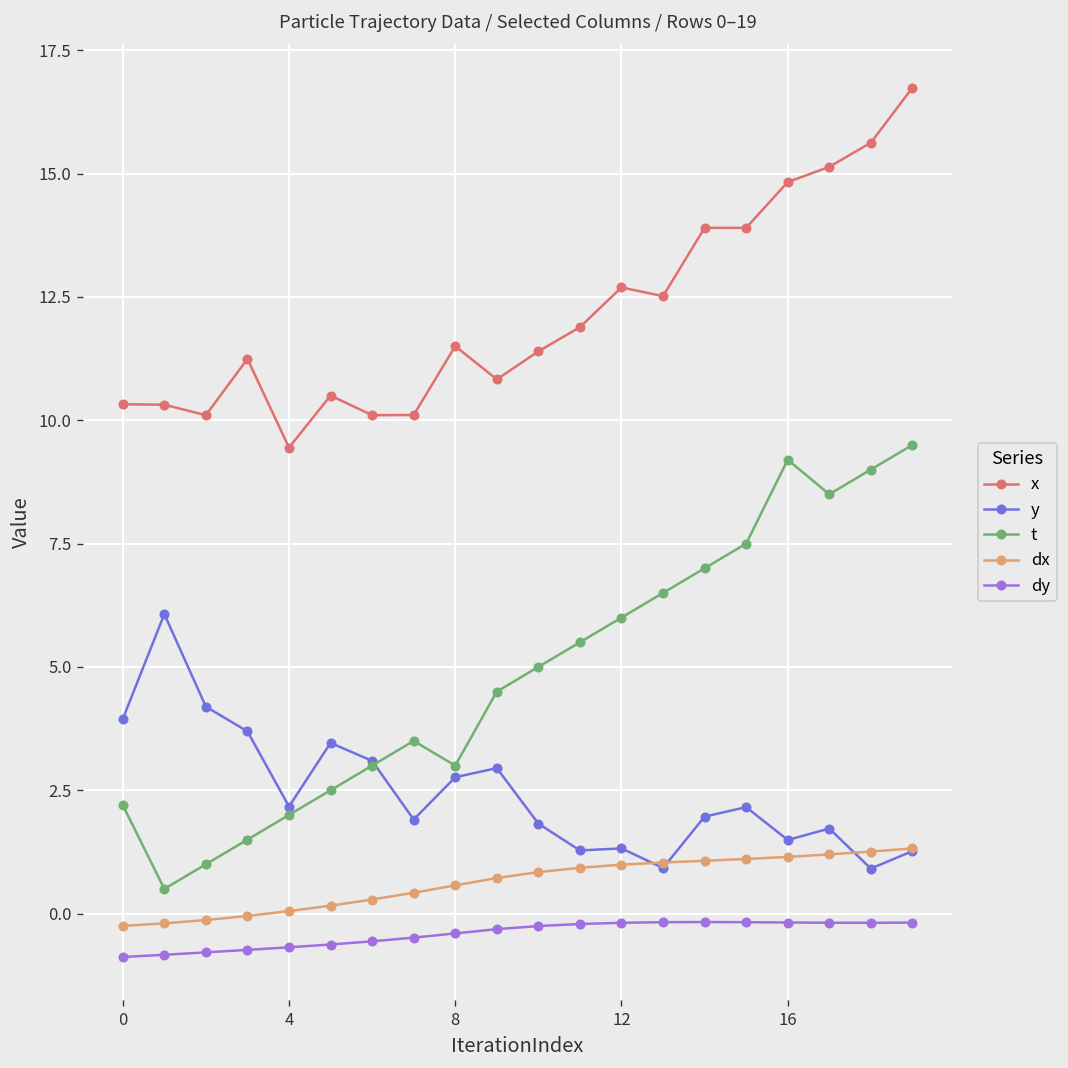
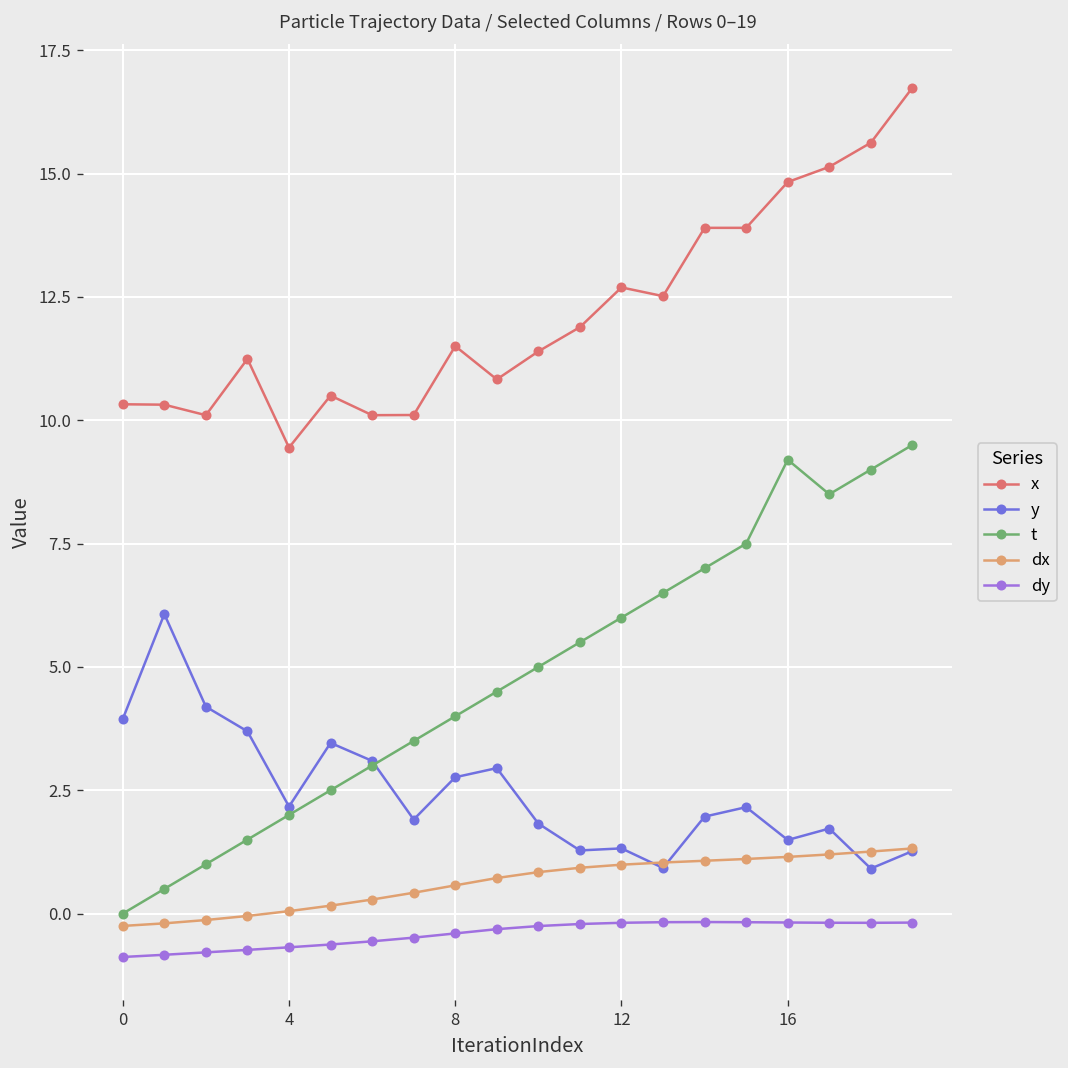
  {
    "t": {
-     "0": 2.2,
+     "0": 0.0,
      "4": 2.0,
-     "8": 3,
+     "8": 4,
      "12": 6.0,
      "16": 9.2
    }
  }
